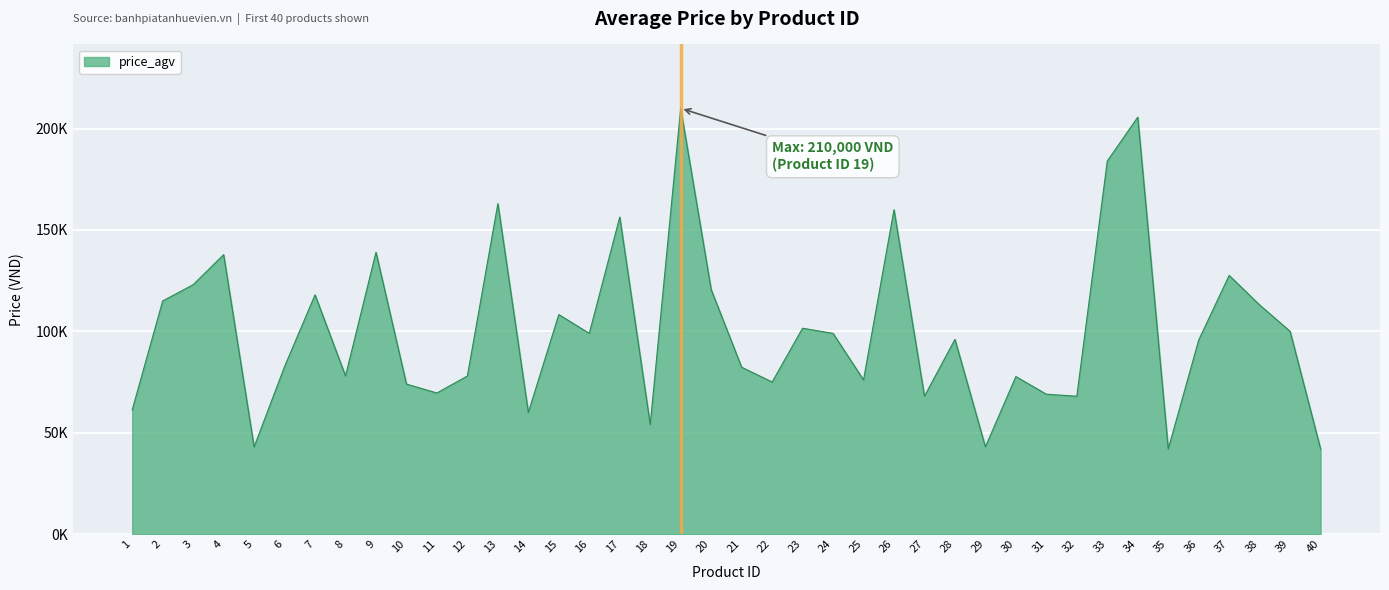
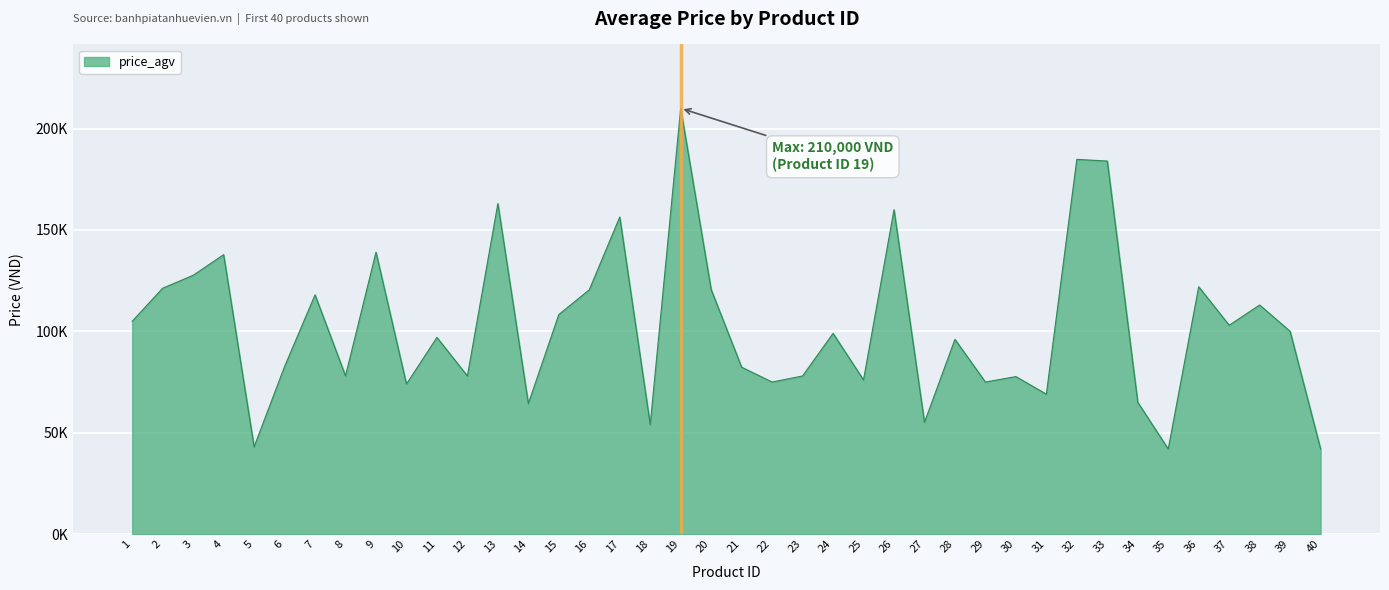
  {
-   "1": 61000,
-   "2": 115000,
-   "3": 123000,
+   "1": 105000,
+   "2": 121000,
+   "3": 128000,
    "4": 138000,
    "5": 43000,
    "6": 83000,
    "7": 118000,
    "8": 78000,
    "9": 139000,
    "10": 74000,
-   "11": 70000,
+   "11": 97000,
    "12": 78000,
    "13": 163000,
-   "14": 60000,
+   "14": 64000,
    "15": 108000,
-   "16": 99000,
+   "16": 121000,
    "17": 156000,
    "18": 54000,
    "20": 121000,
    "21": 82000,
    "22": 75000,
-   "23": 102000,
+   "23": 78000,
    "24": 99000,
    "25": 76000,
    "26": 160000,
-   "27": 68000,
+   "27": 55000,
    "28": 96000,
-   "29": 43000,
+   "29": 75000,
    "30": 78000,
    "31": 69000,
-   "32": 68000,
+   "32": 185000,
    "33": 184000,
-   "34": 206000,
+   "34": 65000,
    "35": 42000,
-   "36": 96000,
-   "37": 128000,
+   "36": 122000,
+   "37": 103000,
    "38": 113000,
    "39": 100000,
    "40": 42000
  }
